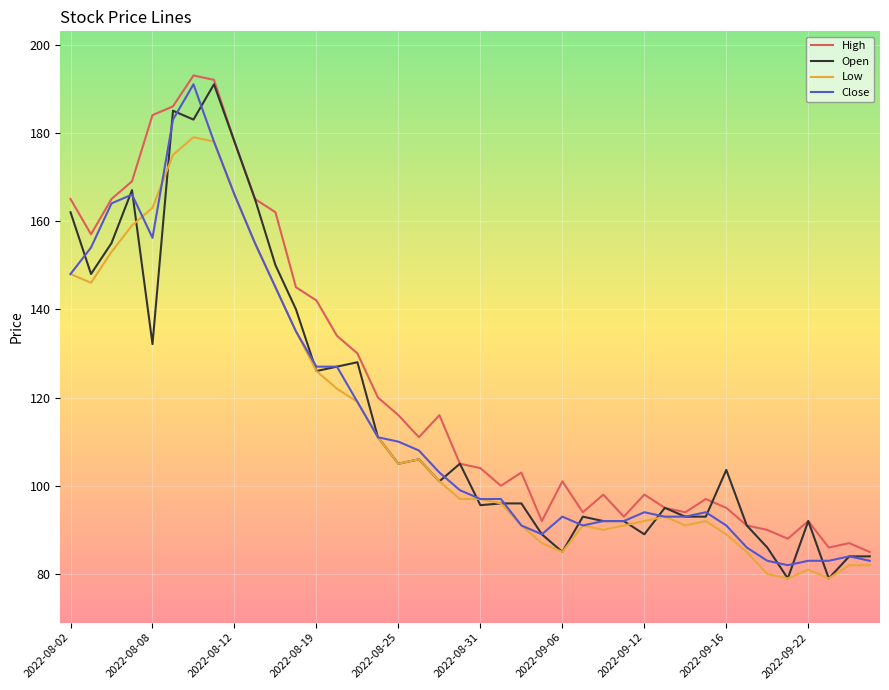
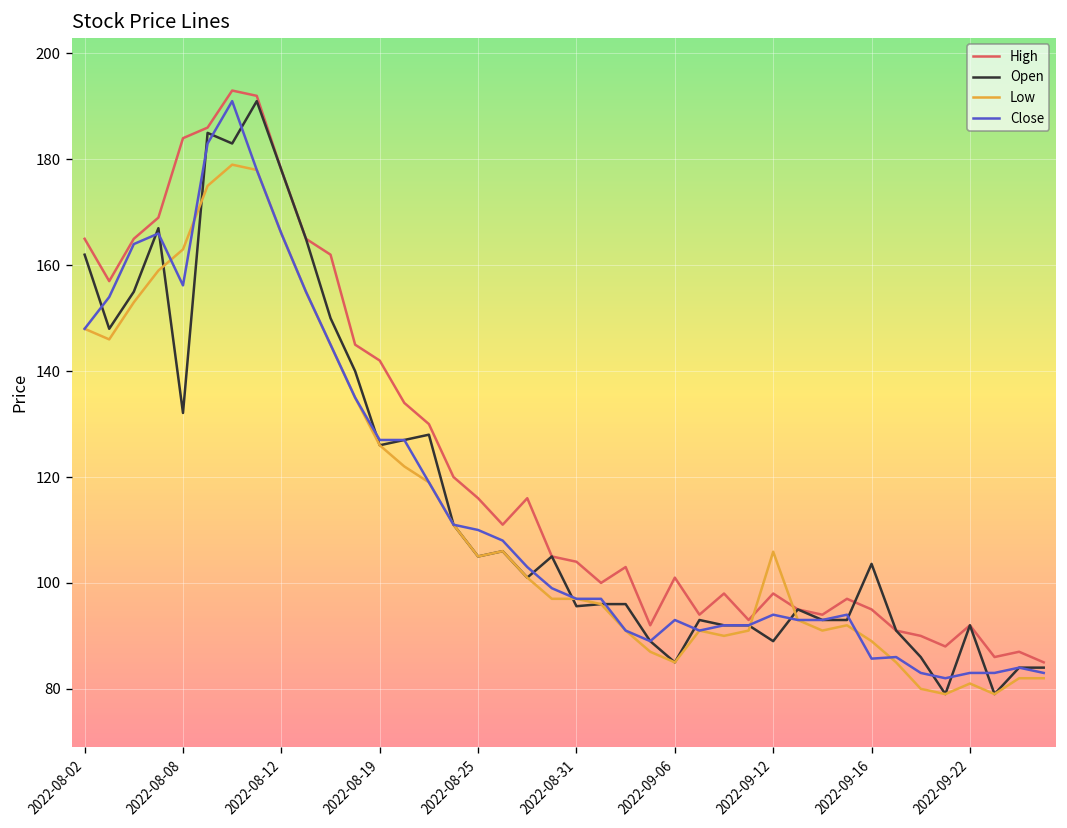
  {
    "High": {
      "2022-08-02": 165,
      "2022-08-08": 184,
      "2022-08-19": 142,
      "2022-08-25": 116,
      "2022-08-31": 104,
      "2022-09-06": 101,
      "2022-09-12": 98,
      "2022-09-16": 95
    },
    "Open": {
      "2022-08-02": 162,
      "2022-08-08": 132,
      "2022-08-31": 96,
      "2022-09-12": 89,
      "2022-09-16": 104
    },
    "Low": {
      "2022-08-08": 163,
-     "2022-09-12": 92,
+     "2022-09-12": 106,
      "2022-09-16": 89,
      "2022-09-22": 81
    },
    "Close": {
      "2022-08-08": 156,
      "2022-08-19": 127,
      "2022-08-25": 110,
      "2022-09-06": 93,
      "2022-09-12": 94,
-     "2022-09-16": 91,
+     "2022-09-16": 86,
      "2022-09-22": 83
    }
  }
